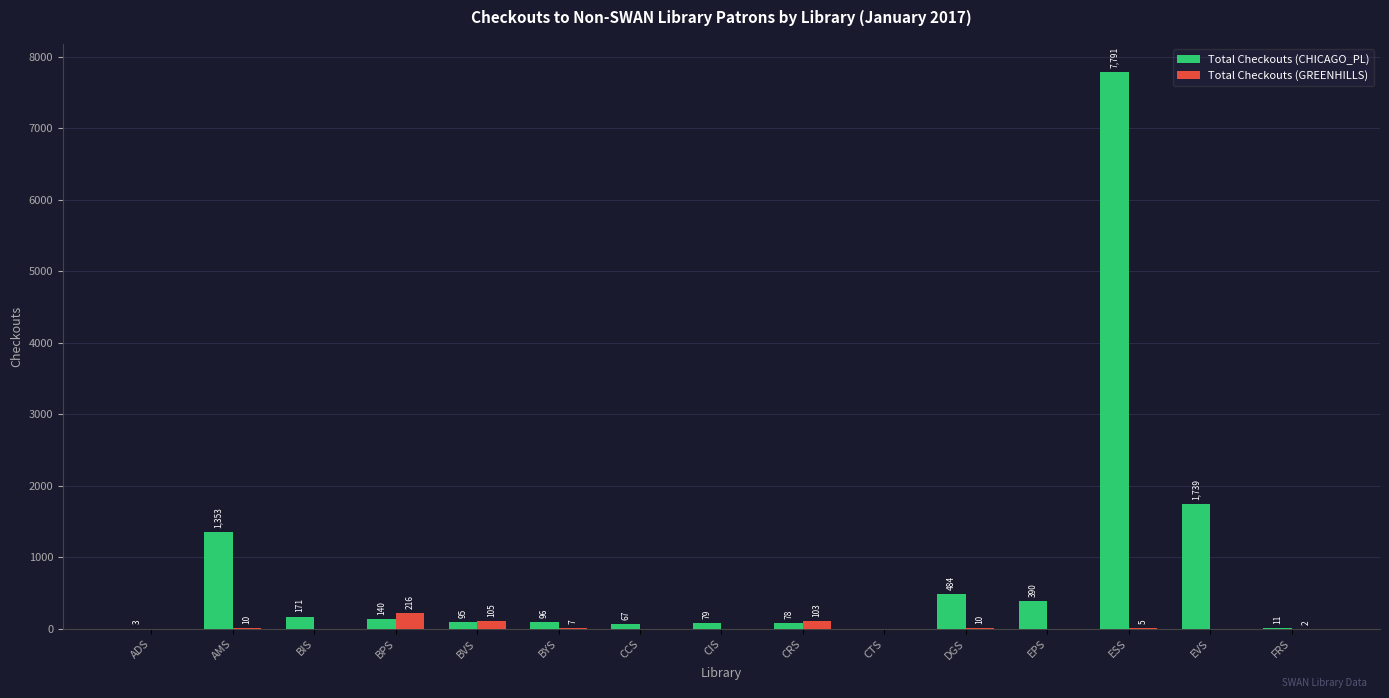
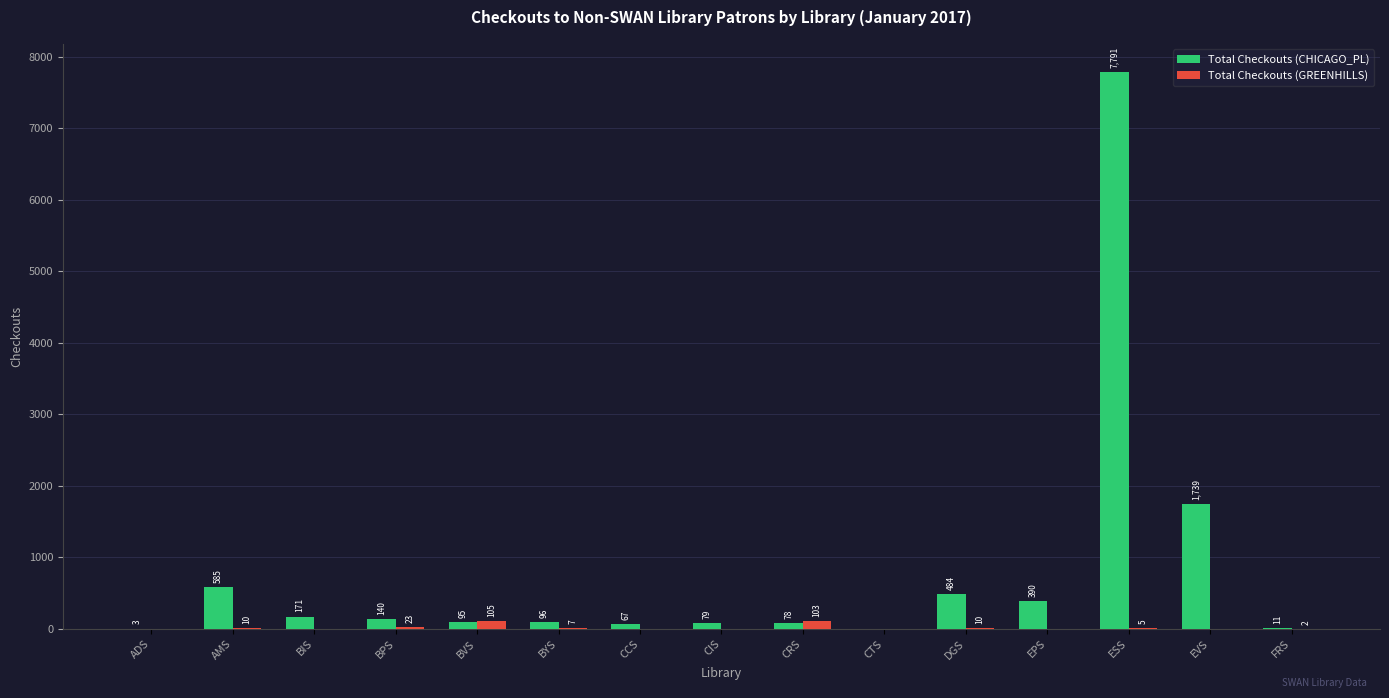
  {
    "Total Checkouts (CHICAGO_PL)": {
      "ADS": "3",
-     "AMS": "1,353",
+     "AMS": "585",
      "BIS": "171",
      "BPS": "140",
      "BVS": "95",
      "BYS": "96",
      "CCS": "67",
      "CIS": "79",
      "CRS": "78",
      "DGS": "484",
      "EPS": "390",
      "ESS": "7,791",
      "EVS": "1,739",
      "FRS": "11"
    },
    "Total Checkouts (GREENHILLS)": {
      "AMS": "10",
-     "BPS": "216",
+     "BPS": "23",
      "BVS": "105",
      "BYS": "7",
      "CRS": "103",
      "DGS": "10",
      "ESS": "5",
      "FRS": "2"
    }
  }
